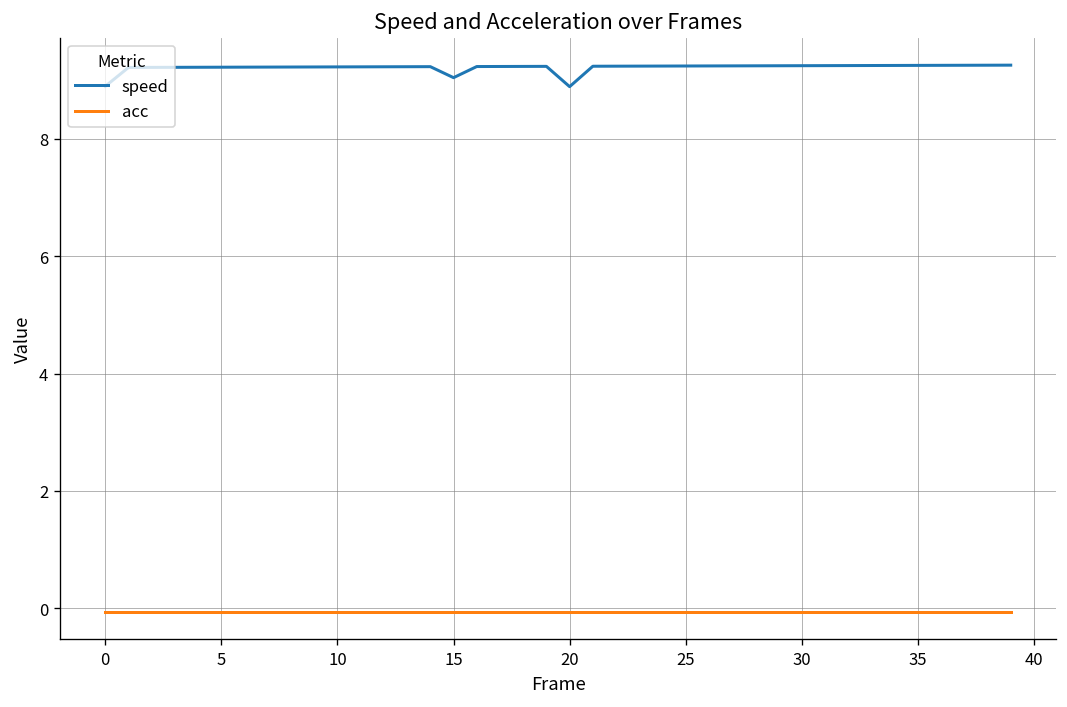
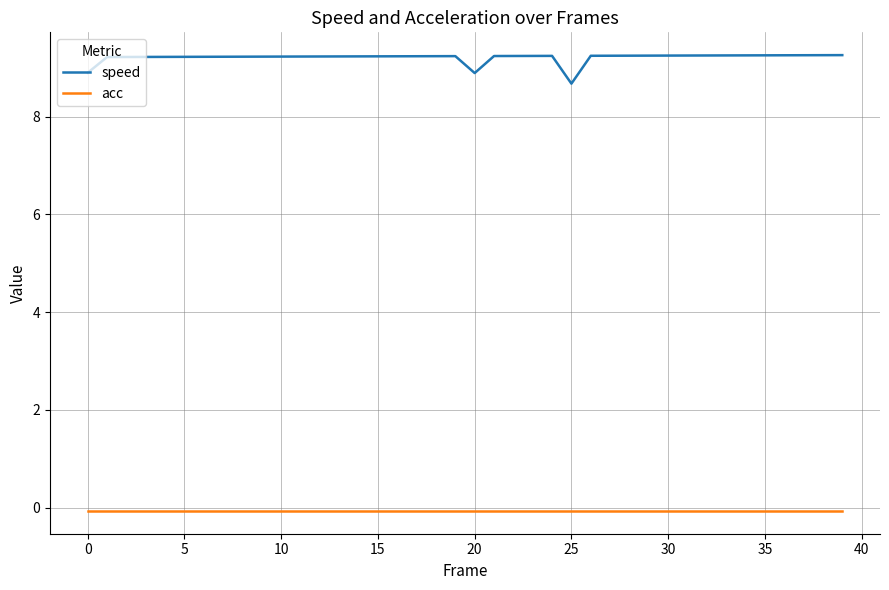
  {
    "speed": {
      "5": 9.2,
      "10": 9.2,
-     "15": 9.0,
+     "15": 9.2,
      "20": 8.9,
-     "25": 9.2,
+     "25": 8.7,
      "30": 9.2,
      "35": 9.3
    },
    "acc": {
      "0": -0.1,
      "5": -0.1,
      "10": -0.1,
      "15": -0.1,
      "20": -0.1,
      "25": -0.1,
      "30": -0.1,
      "35": -0.1
    }
  }
